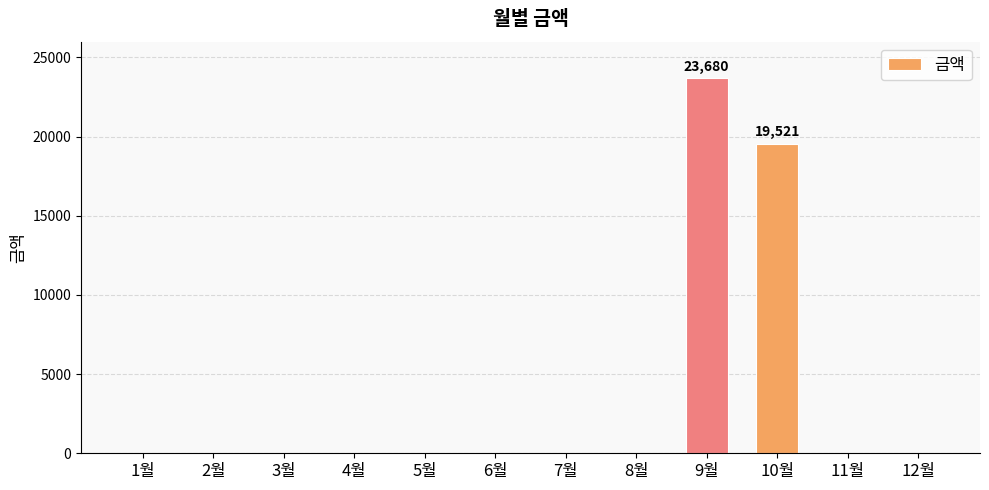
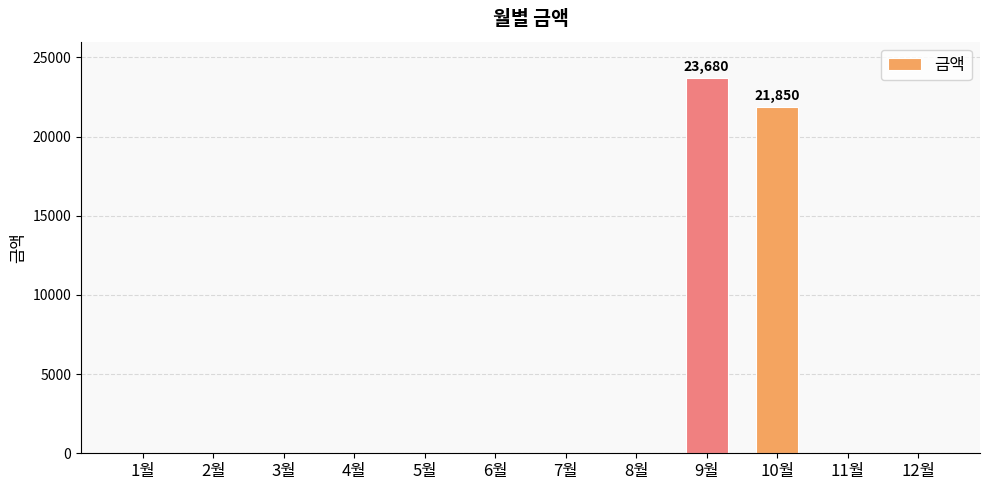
  {
    "9월": "23,680",
-   "10월": "19,521"
+   "10월": "21,850"
  }
